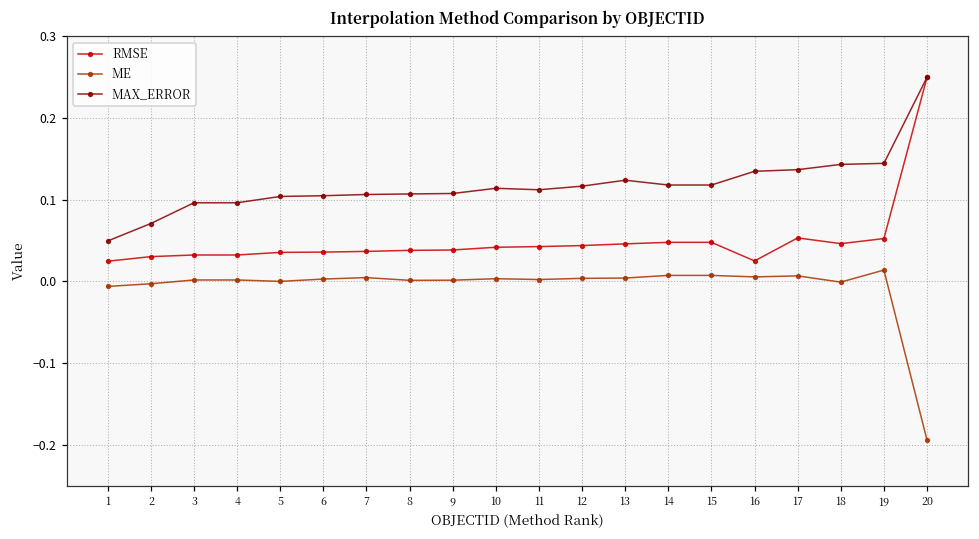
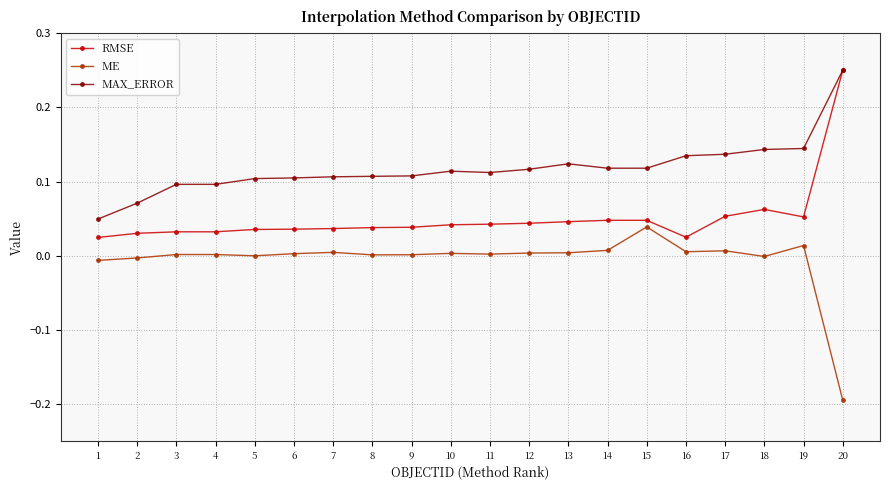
  {
    "RMSE": {
      "1": 0.02,
      "2": 0.03,
      "3": 0.03,
      "4": 0.03,
      "5": 0.04,
      "6": 0.04,
      "7": 0.04,
      "8": 0.04,
      "9": 0.04,
      "10": 0.04,
      "11": 0.04,
      "12": 0.04,
      "13": 0.05,
      "14": 0.05,
      "15": 0.05,
      "16": 0.03,
      "17": 0.05,
-     "18": 0.05,
+     "18": 0.06,
      "19": 0.05
    },
    "ME": {
      "1": -0.01,
      "2": 0.00,
      "3": 0.00,
      "4": 0.00,
      "5": 0.00,
      "6": 0.00,
      "7": 0.00,
      "8": 0.00,
      "9": 0.00,
      "10": 0.00,
      "11": 0.00,
      "12": 0.00,
      "13": 0.00,
      "14": 0.01,
-     "15": 0.01,
+     "15": 0.04,
      "16": 0.01,
      "17": 0.01,
      "18": 0.00,
      "19": 0.01,
      "20": -0.19
    },
    "MAX_ERROR": {
      "1": 0.05,
      "2": 0.07,
      "3": 0.10,
      "4": 0.10,
      "5": 0.10,
      "6": 0.10,
      "7": 0.11,
      "8": 0.11,
      "9": 0.11,
      "10": 0.11,
      "11": 0.11,
      "12": 0.12,
      "13": 0.12,
      "14": 0.12,
      "15": 0.12,
      "16": 0.13,
      "17": 0.14,
      "18": 0.14,
      "19": 0.14
    }
  }
